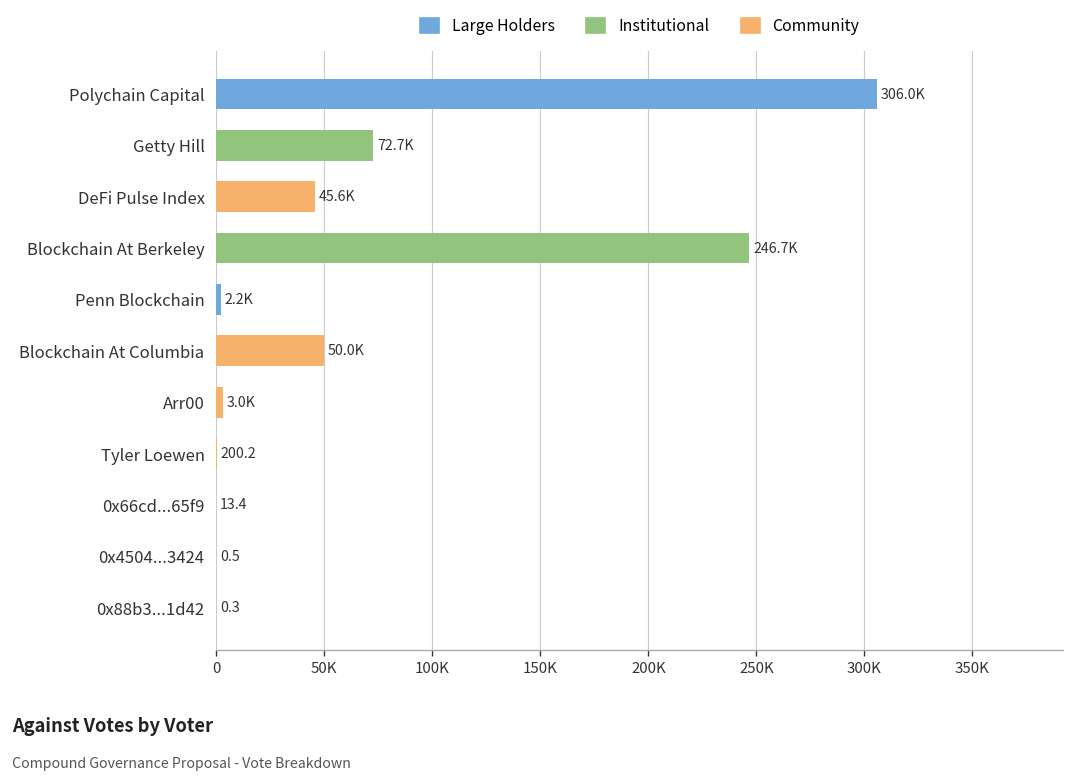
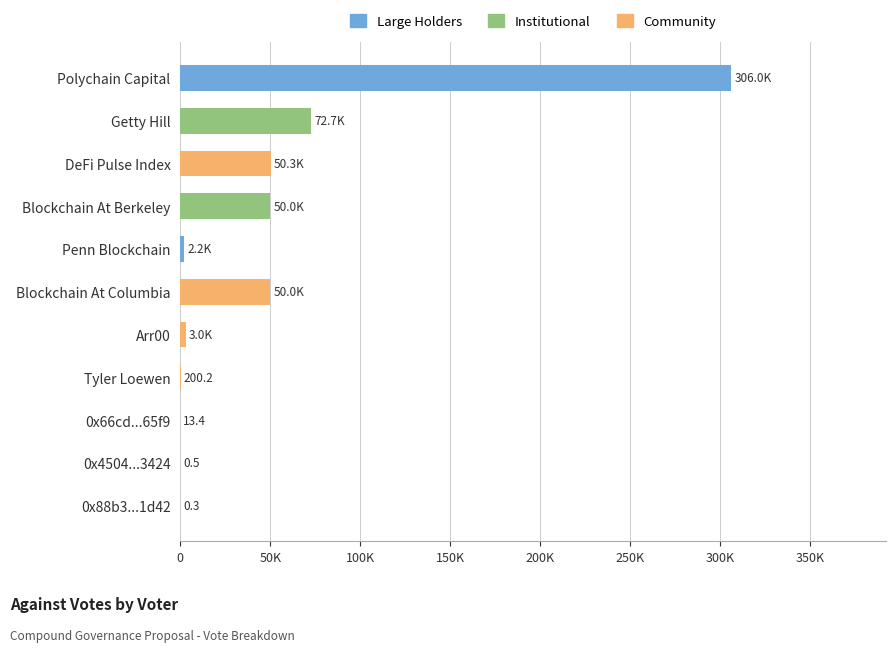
  {
    "Polychain Capital": "306.0K",
    "Getty Hill": "72.7K",
-   "DeFi Pulse Index": "45.6K",
-   "Blockchain At Berkeley": "246.7K",
+   "DeFi Pulse Index": "50.3K",
+   "Blockchain At Berkeley": "50.0K",
    "Penn Blockchain": "2.2K",
    "Blockchain At Columbia": "50.0K",
    "Arr00": "3.0K",
    "Tyler Loewen": "200.2",
    "0x66cd...65f9": "13.4",
    "0x4504...3424": "0.5",
    "0x88b3...1d42": "0.3"
  }
